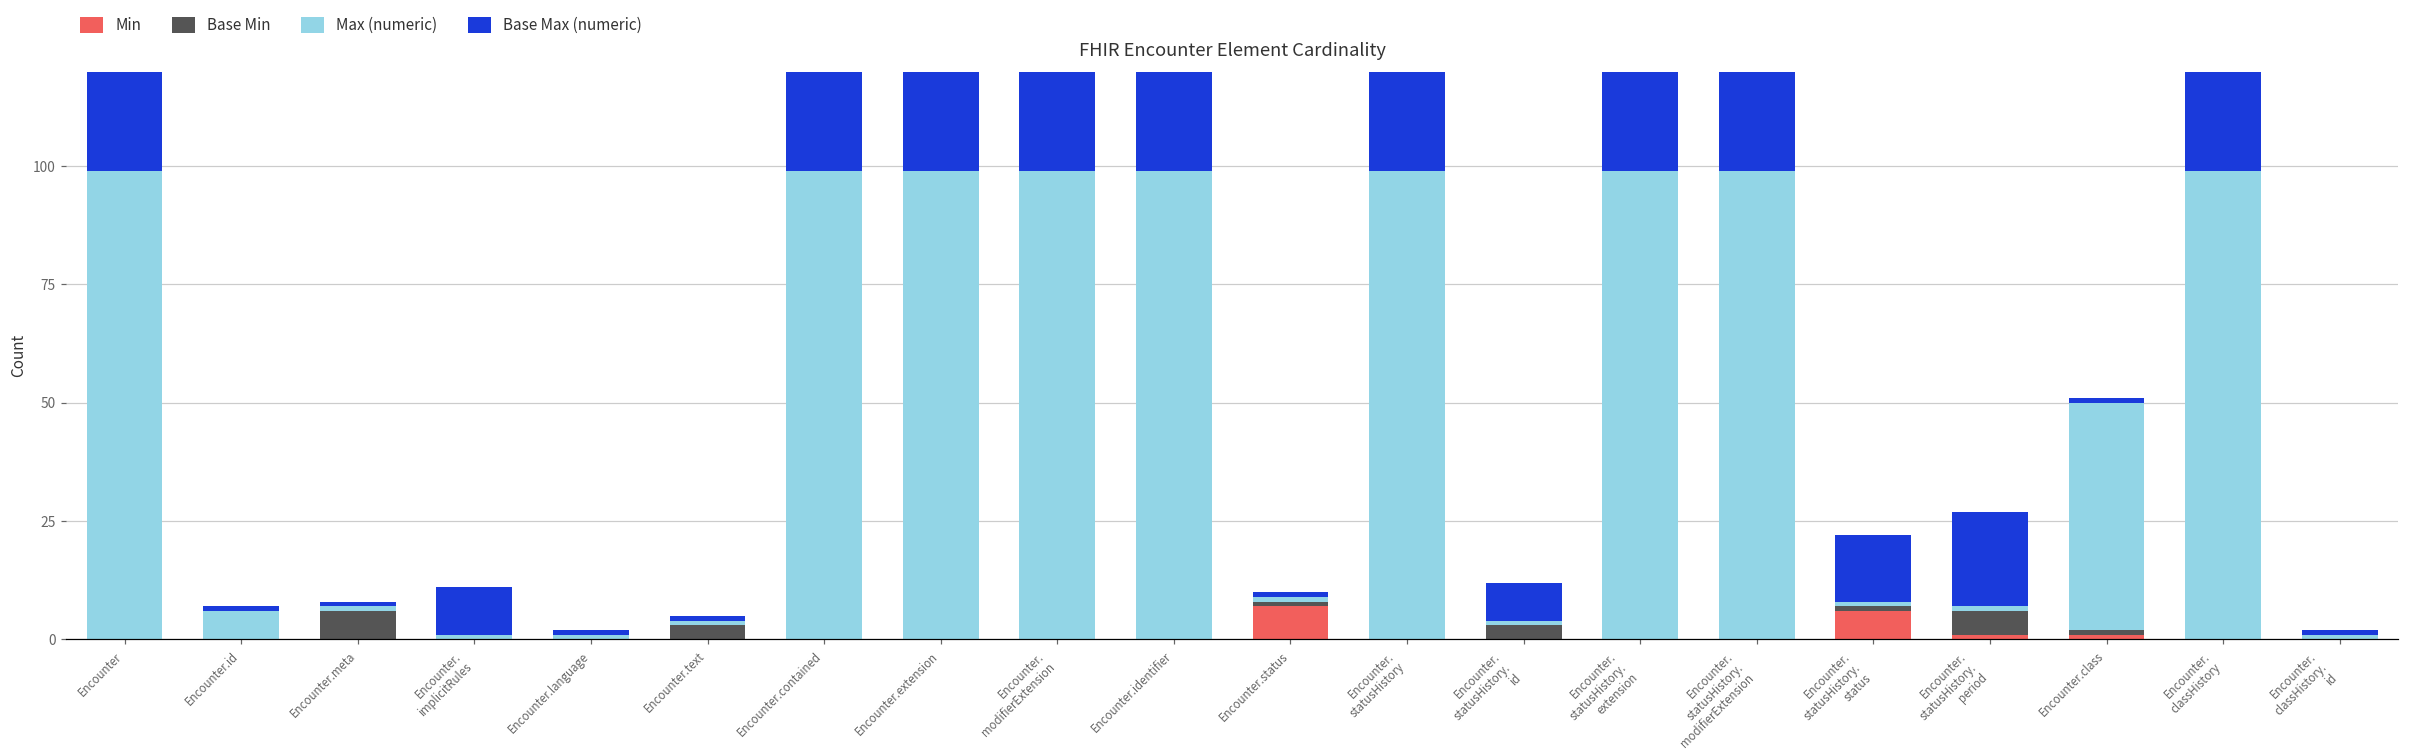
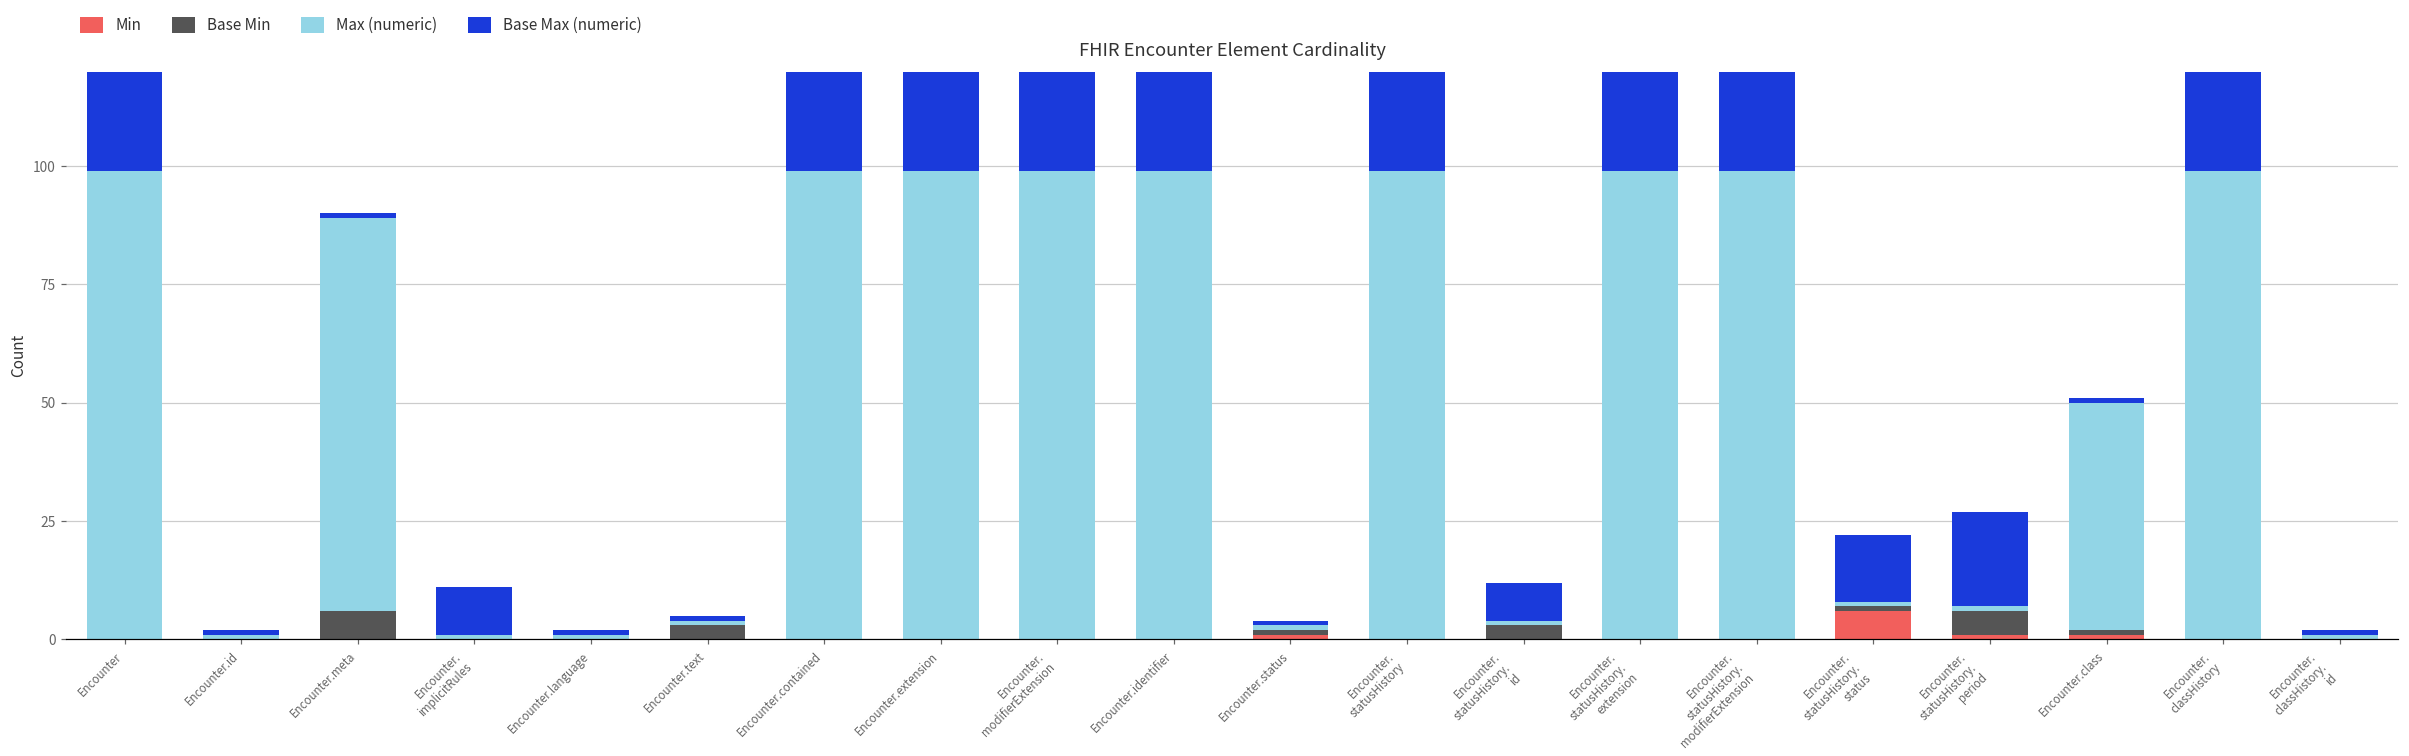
  {
    "Min": {
      "Encounter": 0,
      "Encounter.id": 0,
      "Encounter.meta": 0,
      "Encounter. implicitRules": 0,
      "Encounter.language": 0,
      "Encounter.text": 0,
      "Encounter.contained": 0,
      "Encounter.extension": 0,
      "Encounter. modifierExtension": 0,
      "Encounter.identifier": 0,
-     "Encounter.status": 7,
+     "Encounter.status": 1,
      "Encounter. statusHistory": 0,
      "Encounter. statusHistory. id": 0,
      "Encounter. statusHistory. extension": 0,
      "Encounter. statusHistory. modifierExtension": 0,
      "Encounter. statusHistory. status": 6,
      "Encounter. statusHistory. period": 1,
      "Encounter.class": 1,
      "Encounter. classHistory": 0,
      "Encounter. classHistory. id": 0
    },
    "Base Min": {
      "Encounter": 0,
      "Encounter.id": 0,
      "Encounter.meta": 6,
      "Encounter. implicitRules": 0,
      "Encounter.language": 0,
      "Encounter.text": 3,
      "Encounter.contained": 0,
      "Encounter.extension": 0,
      "Encounter. modifierExtension": 0,
      "Encounter.identifier": 0,
      "Encounter.status": 1,
      "Encounter. statusHistory": 0,
      "Encounter. statusHistory. id": 3,
      "Encounter. statusHistory. extension": 0,
      "Encounter. statusHistory. modifierExtension": 0,
      "Encounter. statusHistory. status": 1,
      "Encounter. statusHistory. period": 5,
      "Encounter.class": 1,
      "Encounter. classHistory": 0,
      "Encounter. classHistory. id": 0
    },
    "Max (numeric)": {
      "Encounter": 99,
-     "Encounter.id": 6,
-     "Encounter.meta": 1,
+     "Encounter.id": 1,
+     "Encounter.meta": 83,
      "Encounter. implicitRules": 1,
      "Encounter.language": 1,
      "Encounter.text": 1,
      "Encounter.contained": 99,
      "Encounter.extension": 99,
      "Encounter. modifierExtension": 99,
      "Encounter.identifier": 99,
      "Encounter.status": 1,
      "Encounter. statusHistory": 99,
      "Encounter. statusHistory. id": 1,
      "Encounter. statusHistory. extension": 99,
      "Encounter. statusHistory. modifierExtension": 99,
      "Encounter. statusHistory. status": 1,
      "Encounter. statusHistory. period": 1,
      "Encounter.class": 48,
      "Encounter. classHistory": 99,
      "Encounter. classHistory. id": 1
    },
    "Base Max (numeric)": {
      "Encounter.id": 1,
      "Encounter.meta": 1,
      "Encounter. implicitRules": 10,
      "Encounter.language": 1,
      "Encounter.text": 1,
      "Encounter.status": 1,
      "Encounter. statusHistory. id": 8,
      "Encounter. statusHistory. status": 14,
      "Encounter. statusHistory. period": 20,
      "Encounter.class": 1,
      "Encounter. classHistory. id": 1
    }
  }
